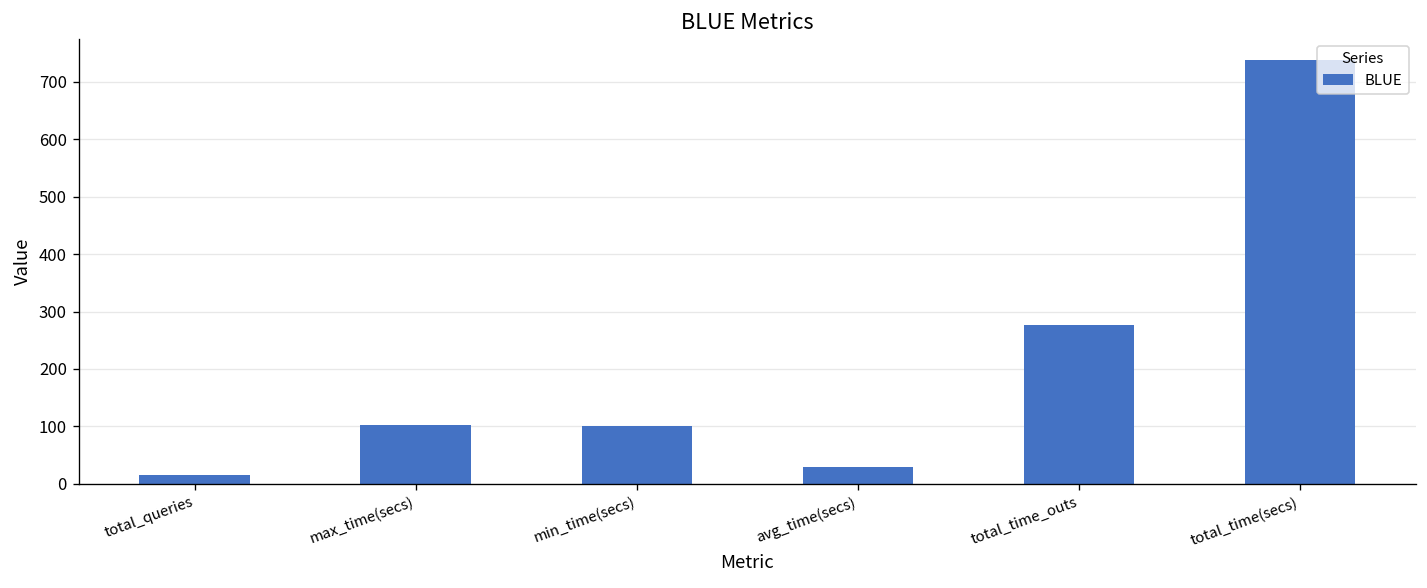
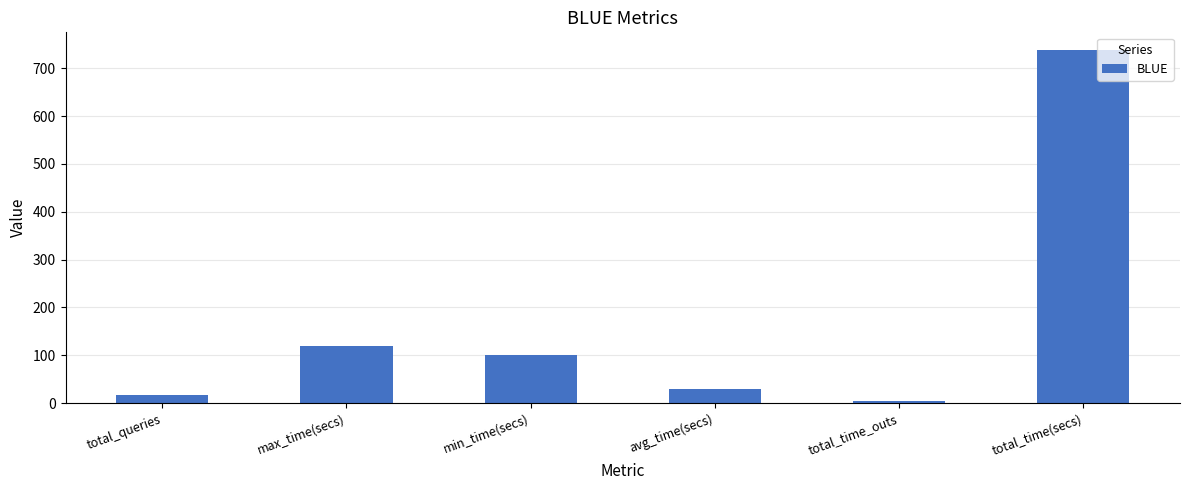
  {
    "total_queries": 20,
-   "max_time(secs)": 100,
+   "max_time(secs)": 120,
    "min_time(secs)": 100,
    "avg_time(secs)": 30,
-   "total_time_outs": 280,
+   "total_time_outs": 0,
    "total_time(secs)": 740
  }
